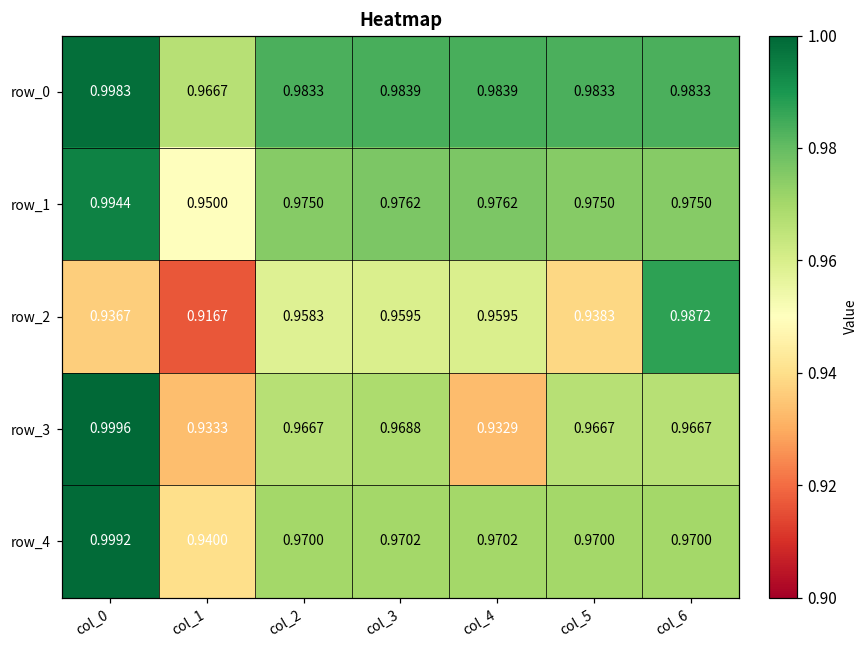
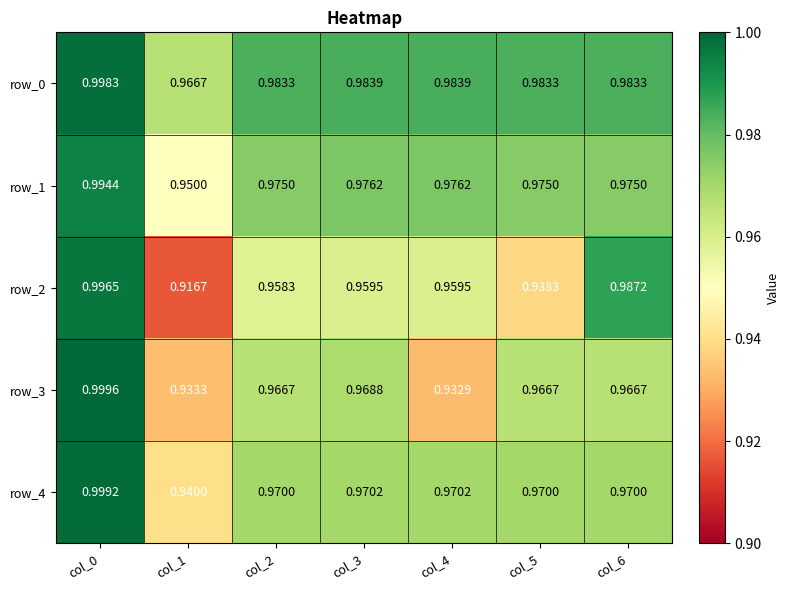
  {
    "row_0": {
      "col_0": 0.9983,
      "col_1": 0.9667,
      "col_2": 0.9833,
      "col_3": 0.9839,
      "col_4": 0.9839,
      "col_5": 0.9833,
      "col_6": 0.9833
    },
    "row_1": {
      "col_0": 0.9944,
      "col_1": 0.9500,
      "col_2": 0.9750,
      "col_3": 0.9762,
      "col_4": 0.9762,
      "col_5": 0.9750,
      "col_6": 0.9750
    },
    "row_2": {
-     "col_0": 0.9367,
+     "col_0": 0.9965,
      "col_1": 0.9167,
      "col_2": 0.9583,
      "col_3": 0.9595,
      "col_4": 0.9595,
      "col_5": 0.9383,
      "col_6": 0.9872
    },
    "row_3": {
      "col_0": 0.9996,
      "col_1": 0.9333,
      "col_2": 0.9667,
      "col_3": 0.9688,
      "col_4": 0.9329,
      "col_5": 0.9667,
      "col_6": 0.9667
    },
    "row_4": {
      "col_0": 0.9992,
      "col_1": 0.9400,
      "col_2": 0.9700,
      "col_3": 0.9702,
      "col_4": 0.9702,
      "col_5": 0.9700,
      "col_6": 0.9700
    }
  }
